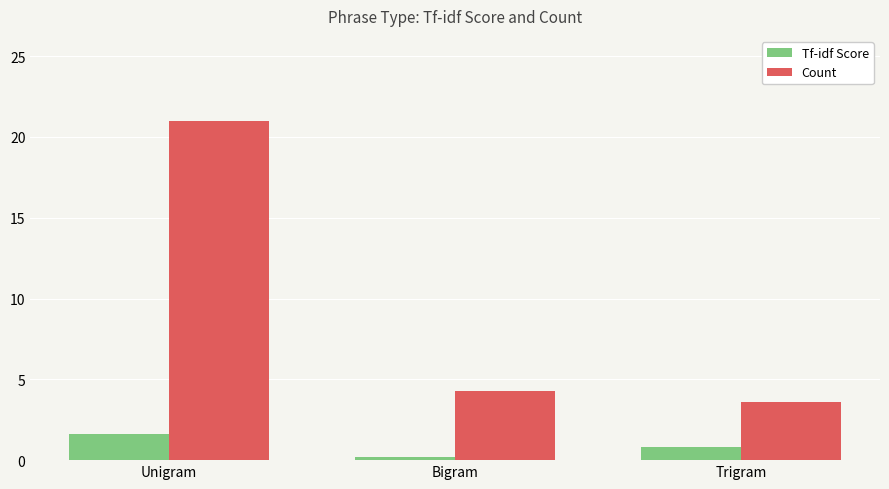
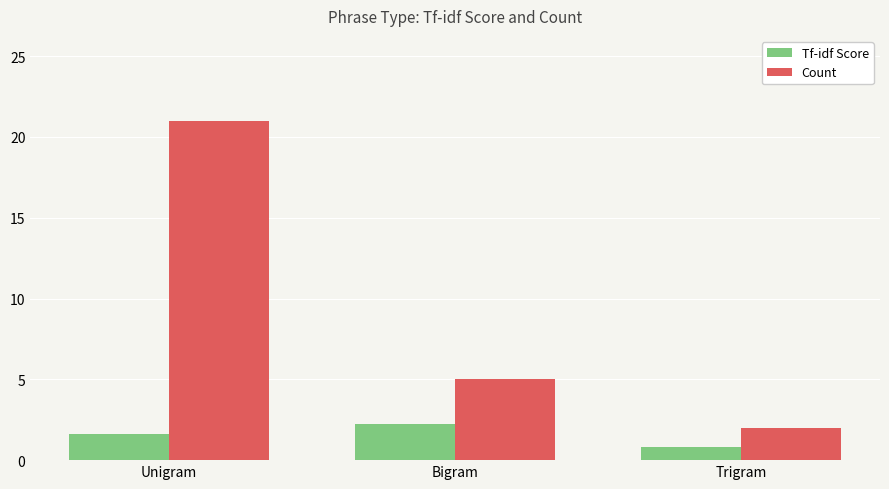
  {
    "Tf-idf Score": {
      "Unigram": 1.6,
-     "Bigram": 0.2,
+     "Bigram": 2.2,
      "Trigram": 0.8
    },
    "Count": {
      "Unigram": 21.0,
-     "Bigram": 4.3,
-     "Trigram": 3.6
+     "Bigram": 5.0,
+     "Trigram": 2.0
    }
  }
